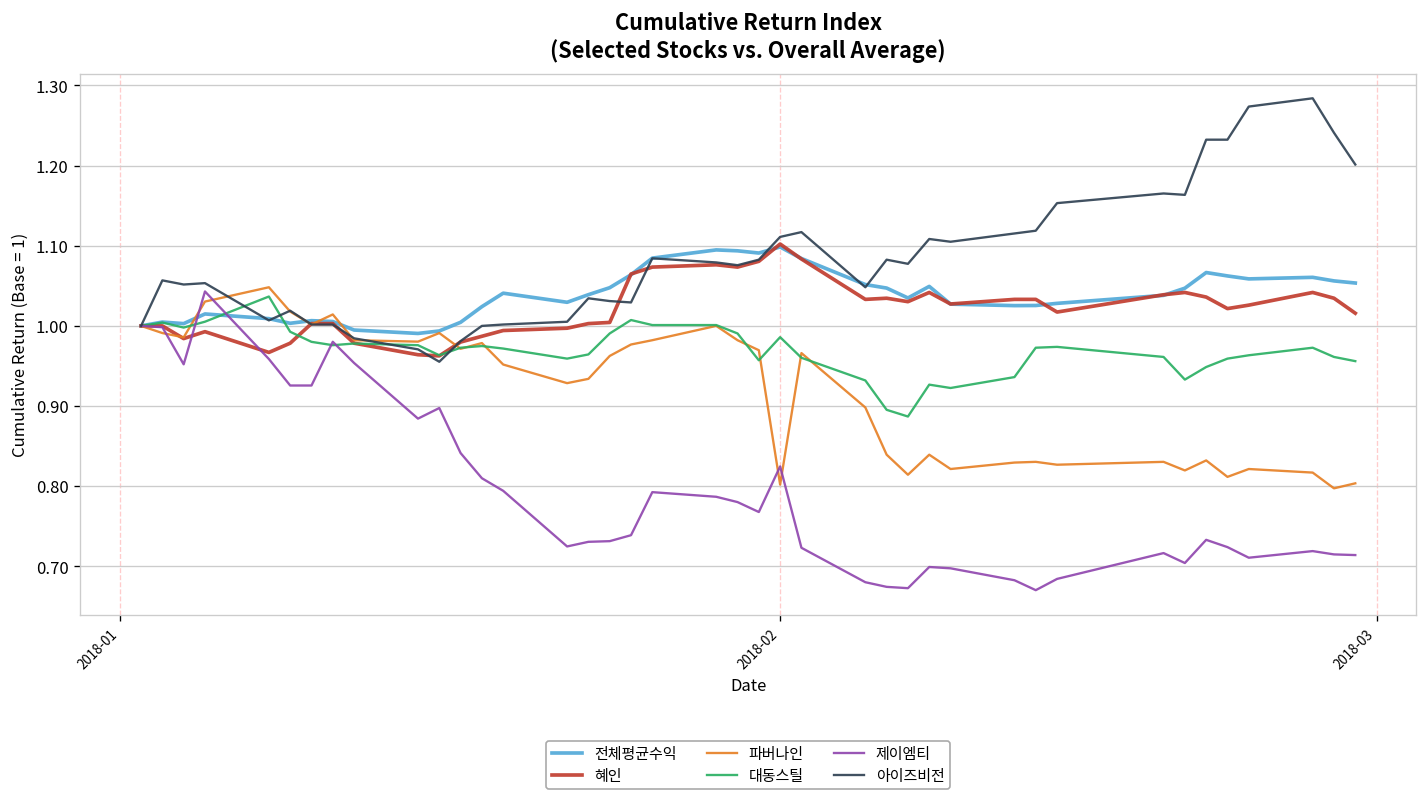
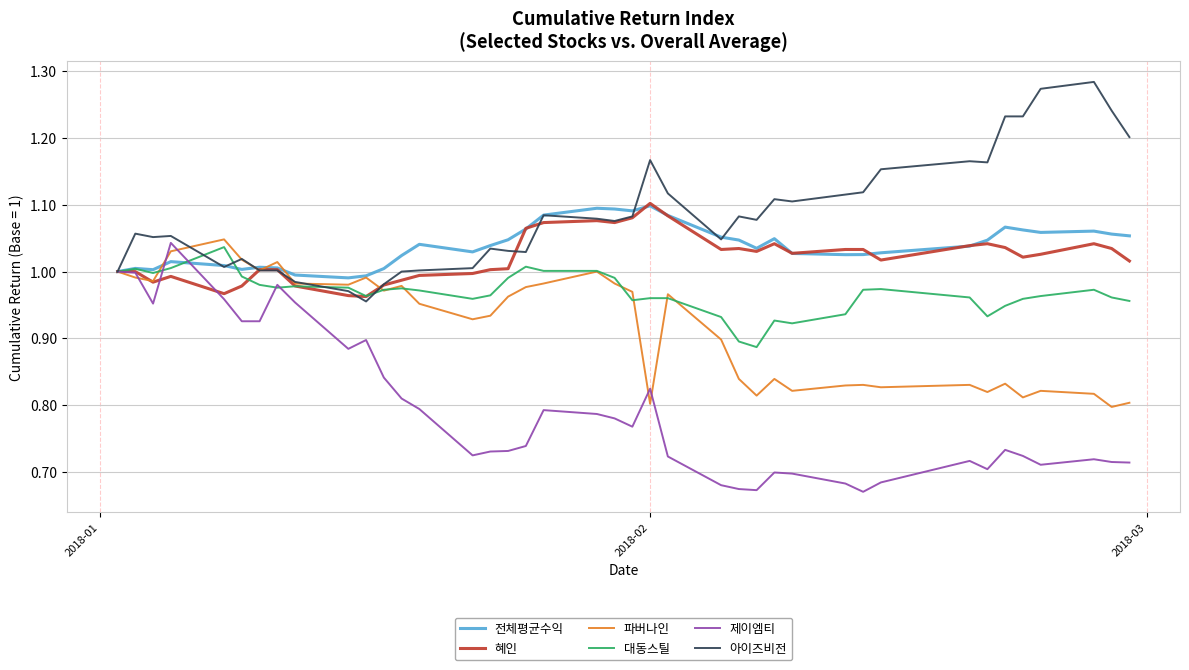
  {
    "파버나인": {
      "2018-02": 0.80
    },
    "대동스틸": {
-     "2018-02": 0.99
+     "2018-02": 0.96
    },
    "제이엠티": {
      "2018-02": 0.82
    },
    "아이즈비전": {
-     "2018-02": 1.11
+     "2018-02": 1.17
    }
  }
